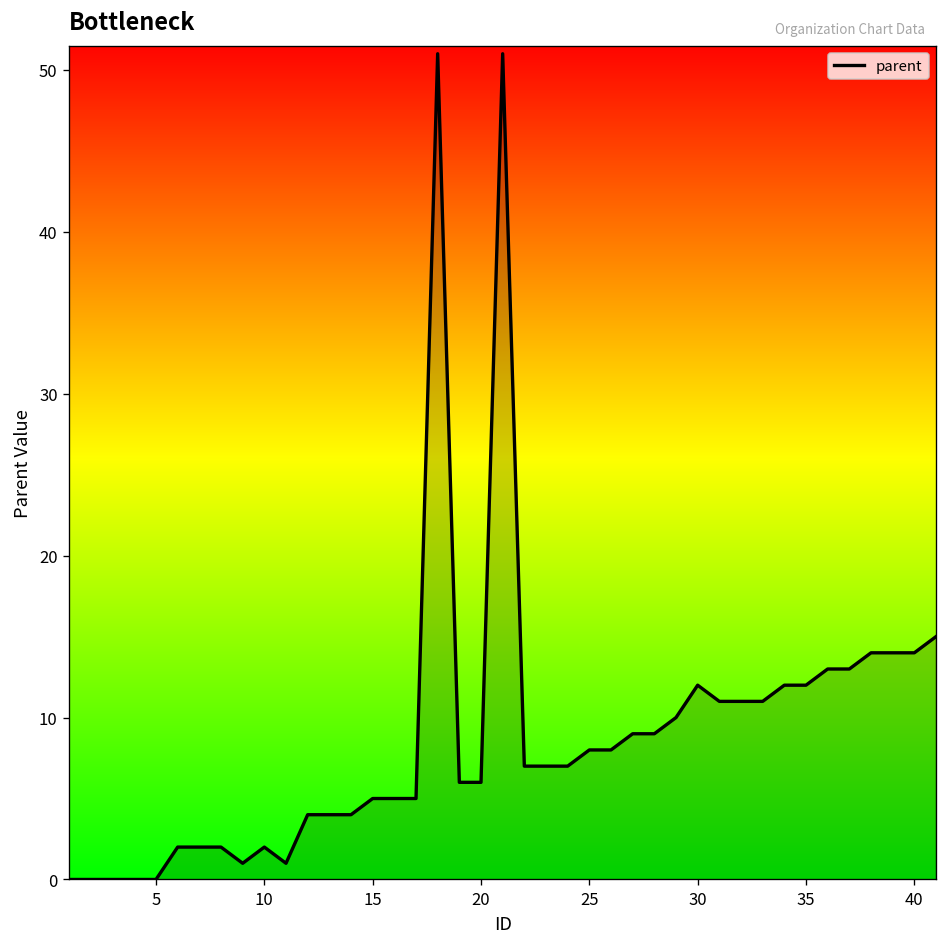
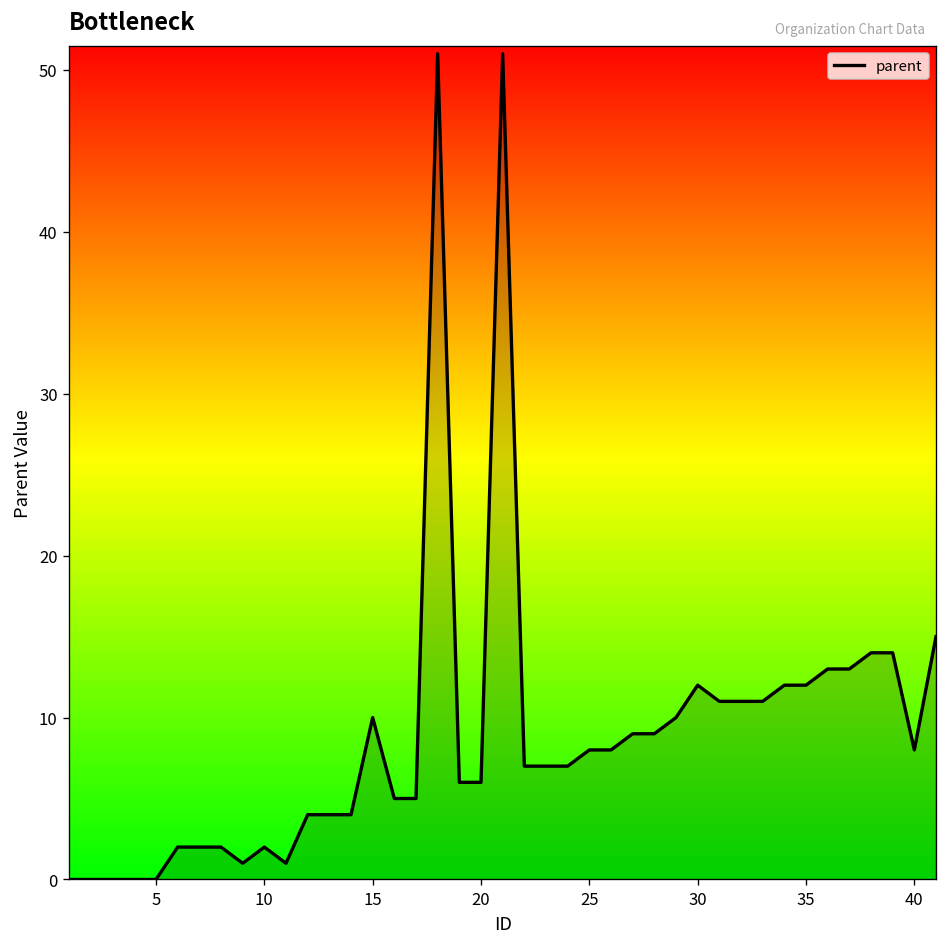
  {
    "5": 0,
    "10": 2,
-   "15": 5,
+   "15": 10,
    "20": 6,
    "25": 8,
    "30": 12,
    "35": 12,
-   "40": 14
+   "40": 8
  }
